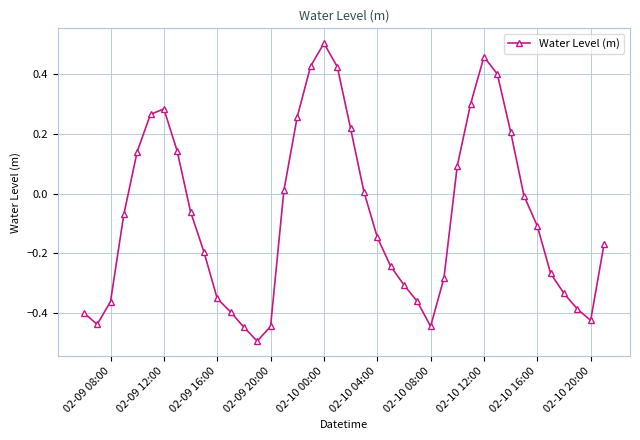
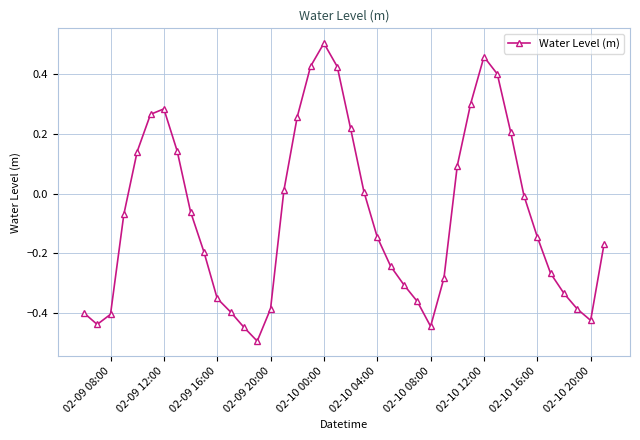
  {
-   "02-09 08:00": -0.36,
+   "02-09 08:00": -0.41,
    "02-09 12:00": 0.28,
    "02-09 16:00": -0.35,
-   "02-09 20:00": -0.45,
+   "02-09 20:00": -0.39,
    "02-10 00:00": 0.50,
    "02-10 04:00": -0.15,
    "02-10 08:00": -0.45,
    "02-10 12:00": 0.46,
-   "02-10 16:00": -0.11,
+   "02-10 16:00": -0.15,
    "02-10 20:00": -0.43
  }
